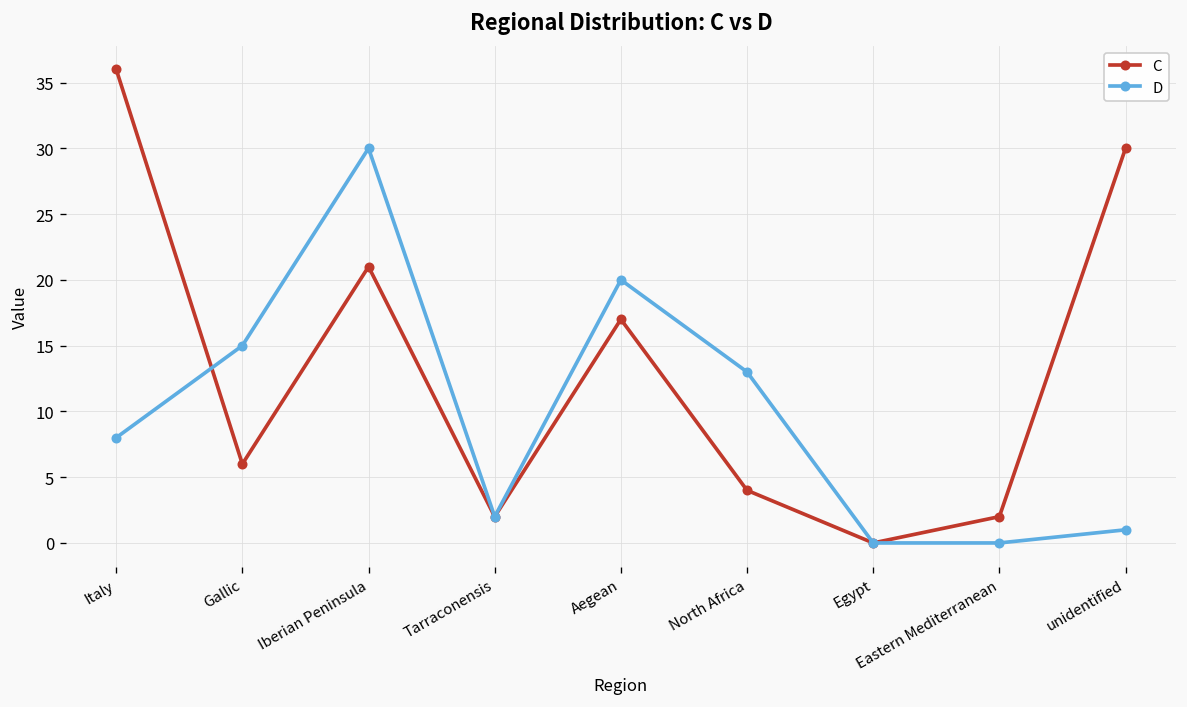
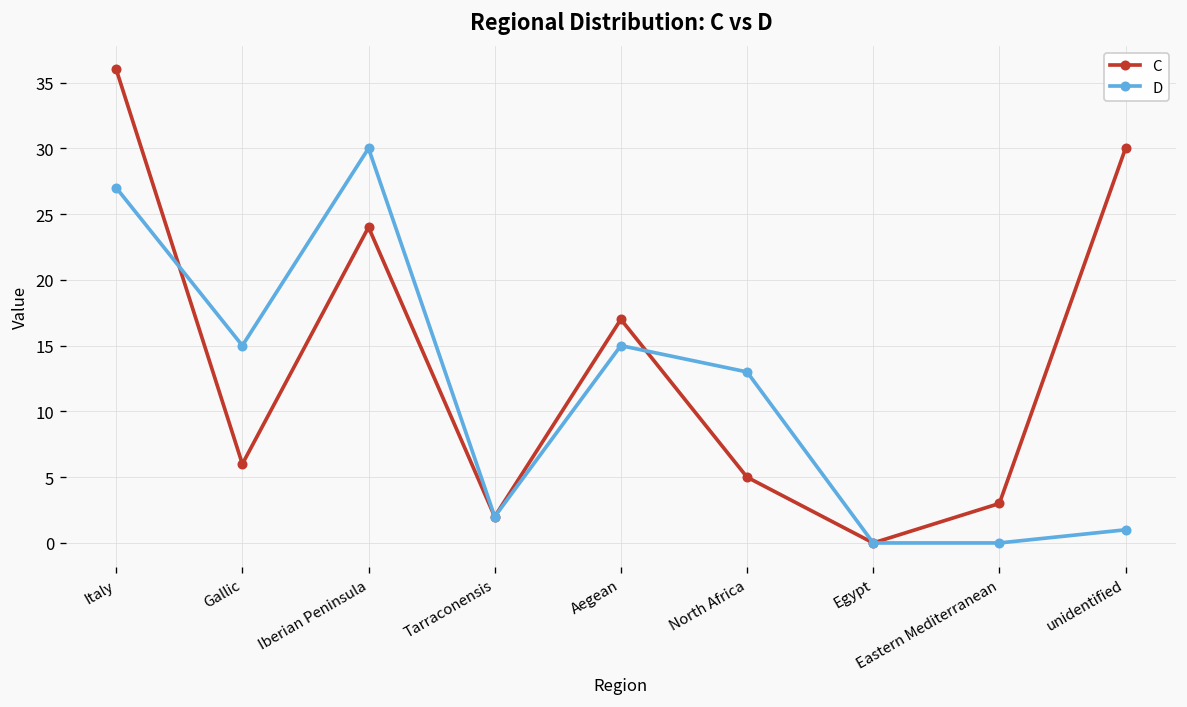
  {
    "C": {
      "Italy": 36,
      "Gallic": 6,
-     "Iberian Peninsula": 21,
+     "Iberian Peninsula": 24,
      "Aegean": 17,
-     "North Africa": 4,
-     "Eastern Mediterranean": 2,
+     "North Africa": 5,
+     "Eastern Mediterranean": 3,
      "unidentified": 30
    },
    "D": {
-     "Italy": 8,
+     "Italy": 27,
      "Gallic": 15,
      "Iberian Peninsula": 30,
-     "Aegean": 20,
+     "Aegean": 15,
      "North Africa": 13,
      "Eastern Mediterranean": 0,
      "unidentified": 1
    }
  }
